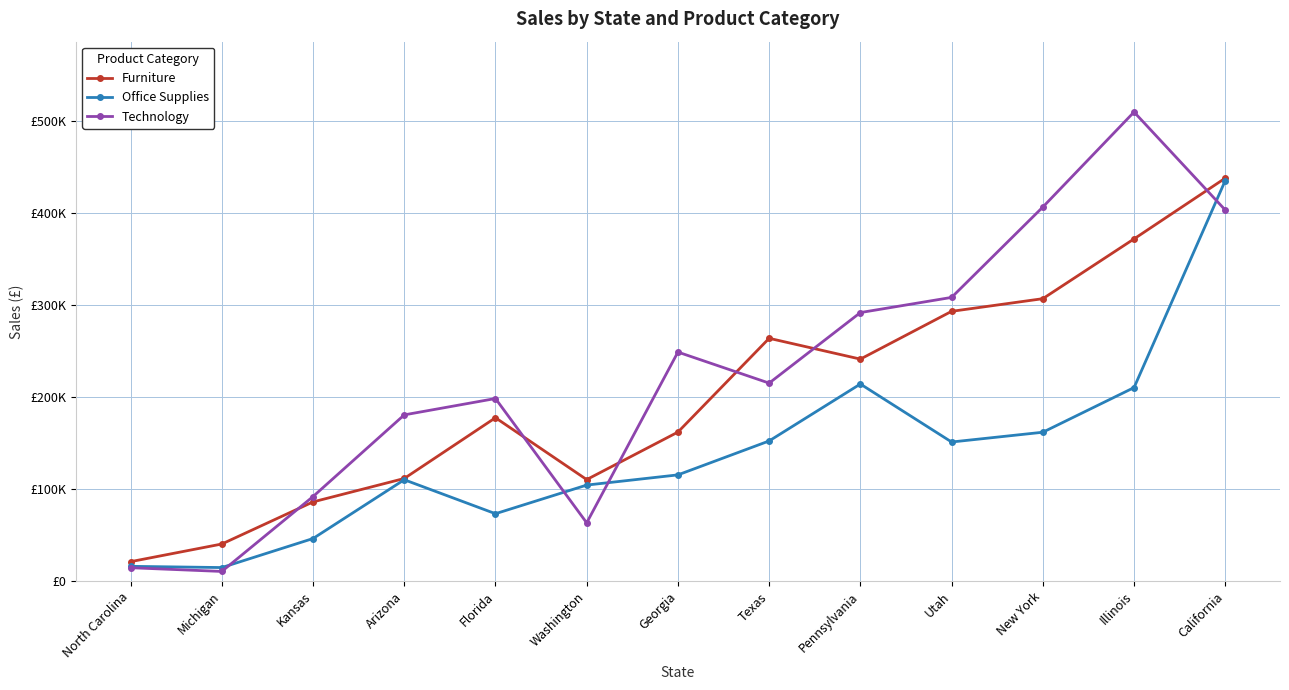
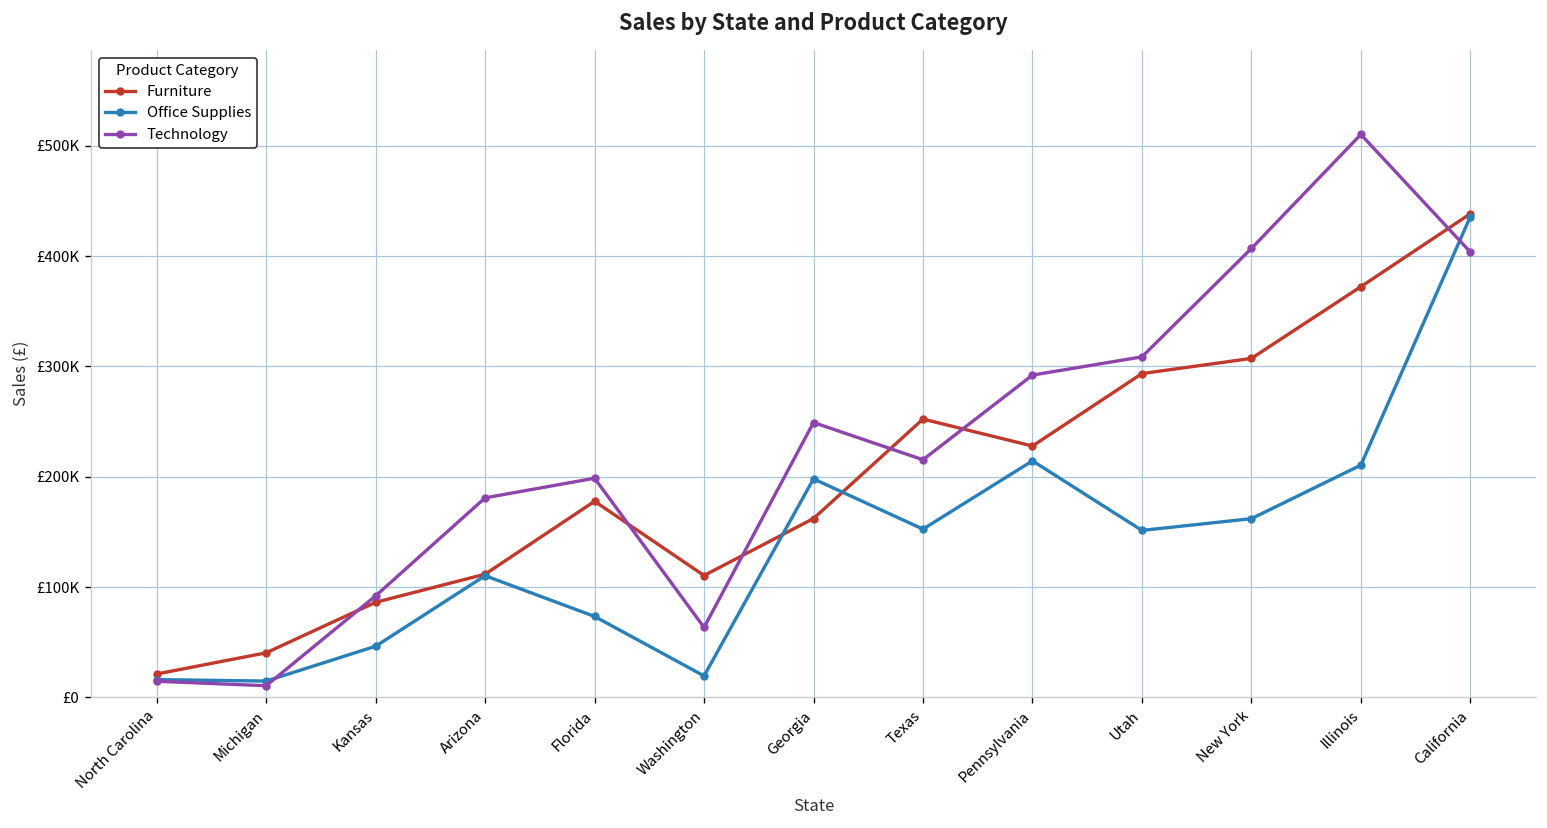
  {
    "Furniture": {
      "North Carolina": "£20000",
      "Michigan": "£40000",
      "Kansas": "£90000",
      "Florida": "£180000",
      "Washington": "£110000",
      "Georgia": "£160000",
-     "Texas": "£260000",
-     "Pennsylvania": "£240000",
+     "Texas": "£250000",
+     "Pennsylvania": "£230000",
      "Utah": "£290000",
      "New York": "£310000",
      "Illinois": "£370000"
    },
    "Office Supplies": {
      "Michigan": "£10000",
      "Kansas": "£50000",
      "Florida": "£70000",
-     "Washington": "£100000",
-     "Georgia": "£120000",
+     "Washington": "£20000",
+     "Georgia": "£200000",
      "Texas": "£150000",
      "Pennsylvania": "£210000",
      "Utah": "£150000",
      "New York": "£160000",
      "Illinois": "£210000"
    },
    "Technology": {
      "Michigan": "£10000",
      "Kansas": "£90000",
      "Arizona": "£180000",
      "Florida": "£200000",
      "Washington": "£60000",
      "Georgia": "£250000",
      "Texas": "£220000",
      "Pennsylvania": "£290000",
      "Utah": "£310000",
      "New York": "£410000",
      "Illinois": "£510000",
      "California": "£400000"
    }
  }
